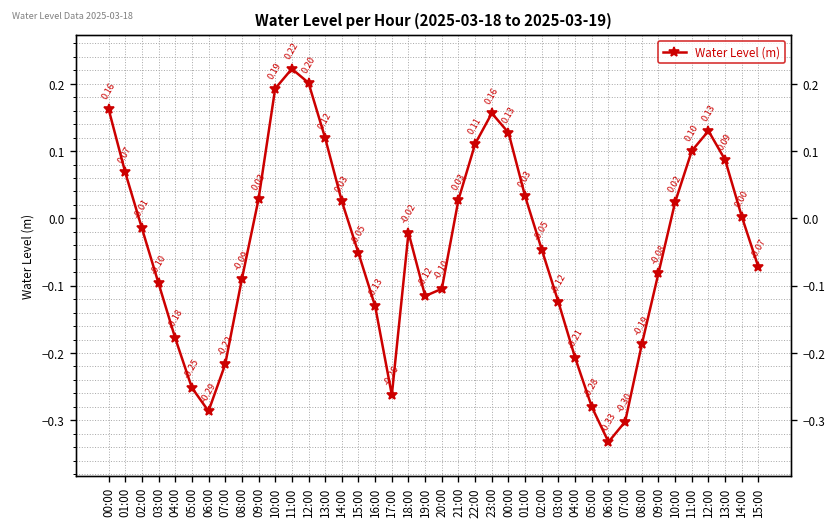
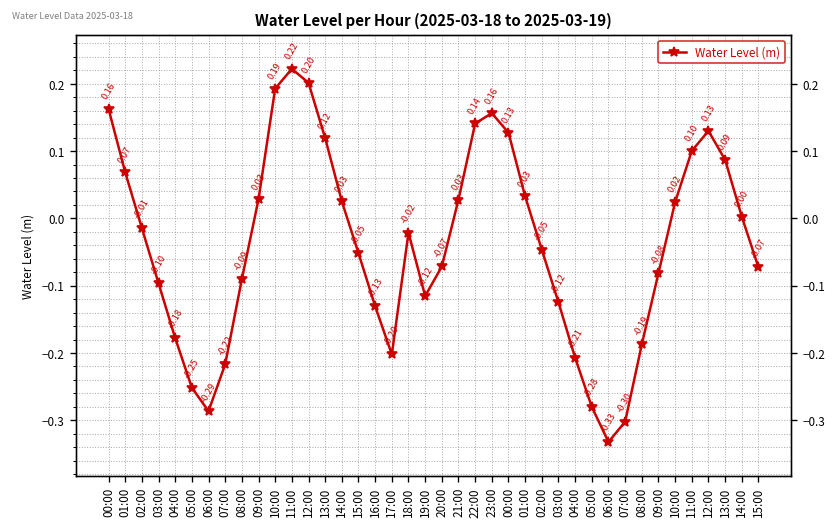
  {
    "16:00": -0.13,
-   "17:00": -0.26,
+   "17:00": -0.20,
    "18:00": -0.02,
    "19:00": -0.12,
-   "20:00": -0.10,
+   "20:00": -0.07,
    "21:00": 0.03,
-   "22:00": 0.11,
+   "22:00": 0.14,
    "23:00": 0.16
  }
